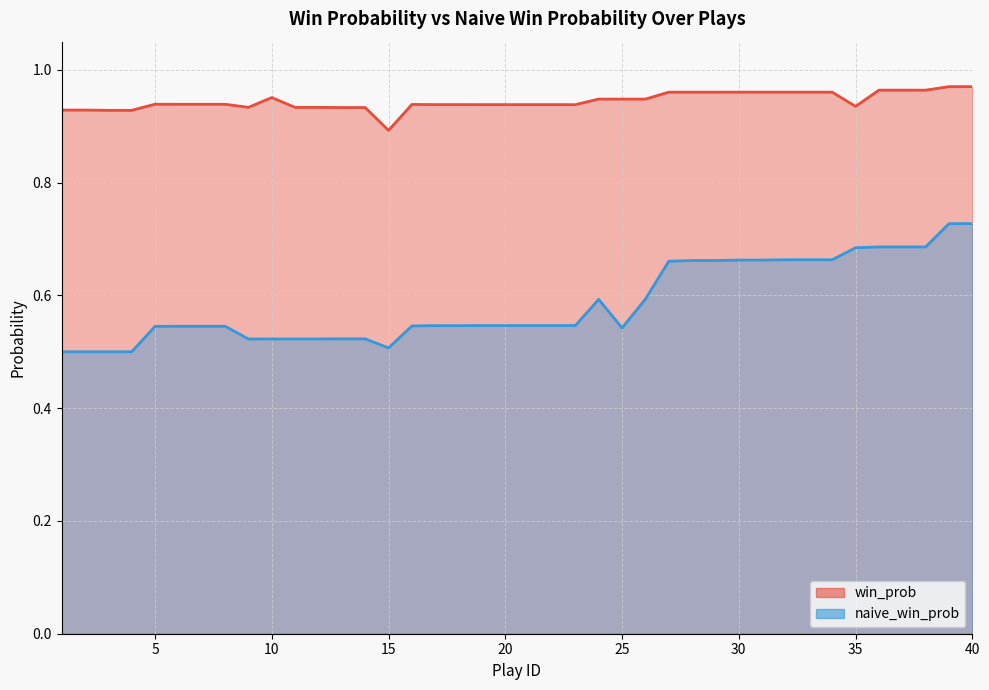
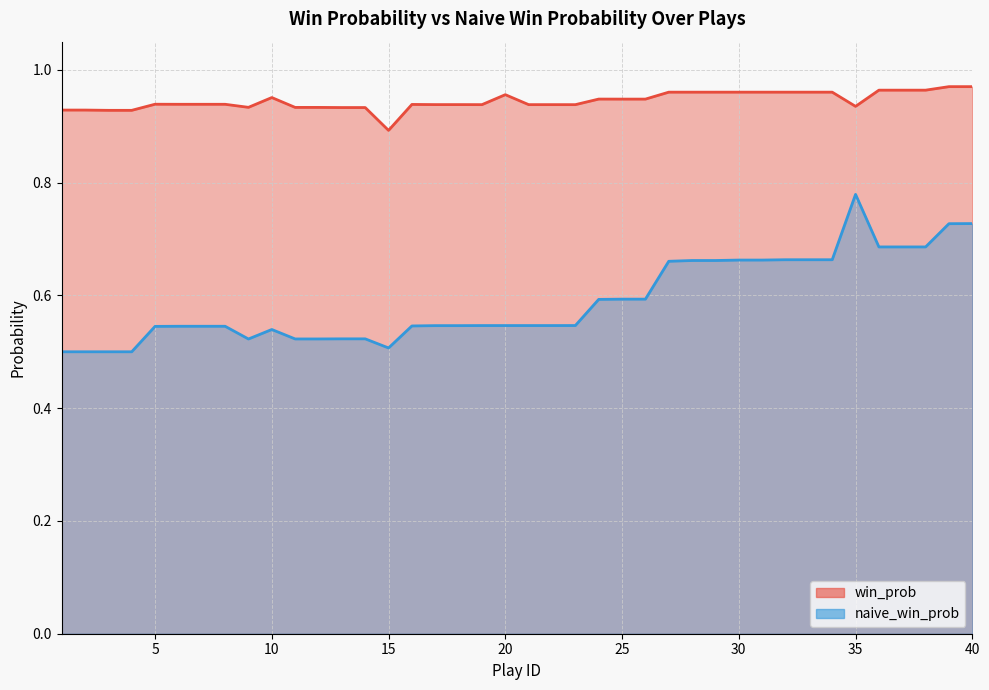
  {
    "win_prob": {
      "5": 0.94,
      "10": 0.95,
      "15": 0.89,
-     "20": 0.94,
+     "20": 0.96,
      "25": 0.95,
      "30": 0.96,
      "35": 0.94,
      "40": 0.97
    },
    "naive_win_prob": {
      "5": 0.55,
-     "10": 0.52,
+     "10": 0.54,
      "15": 0.51,
      "20": 0.55,
-     "25": 0.54,
+     "25": 0.59,
      "30": 0.66,
-     "35": 0.68,
+     "35": 0.78,
      "40": 0.73
    }
  }
